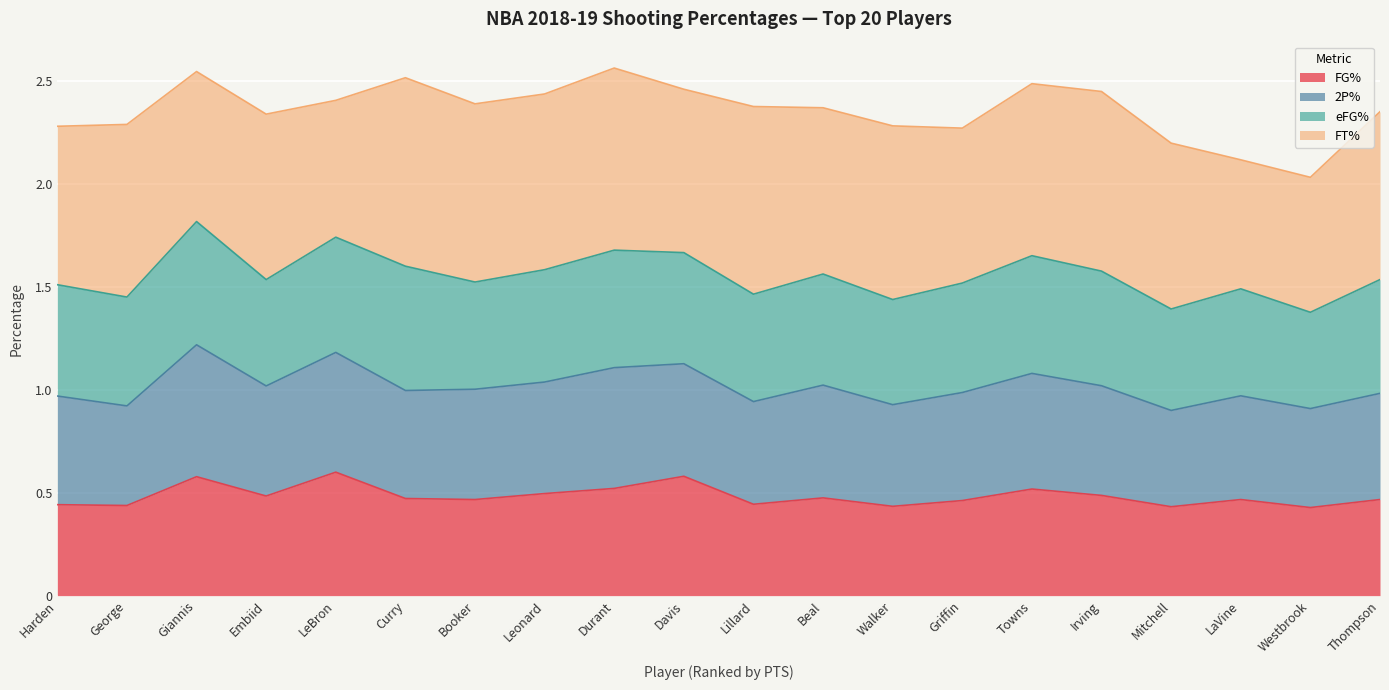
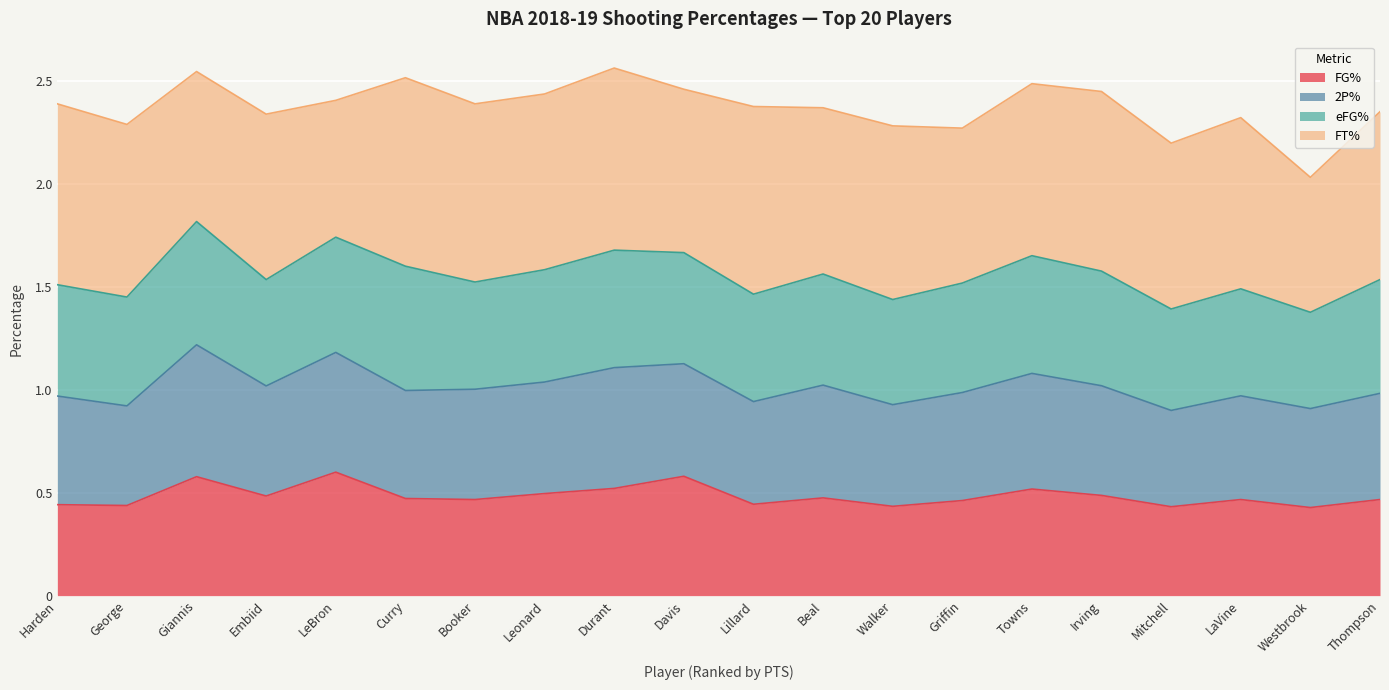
  {
    "FG%": {
      "Harden": 0.44,
      "George": 0.44,
      "Giannis": 0.58,
      "Embiid": 0.48,
      "LeBron": 0.60,
      "Curry": 0.47,
      "Booker": 0.47,
      "Leonard": 0.50,
      "Durant": 0.52,
      "Davis": 0.58,
      "Lillard": 0.44,
      "Beal": 0.48,
      "Walker": 0.43,
      "Griffin": 0.46,
      "Towns": 0.52,
      "Irving": 0.49,
      "Mitchell": 0.43,
      "LaVine": 0.47,
      "Westbrook": 0.43,
      "Thompson": 0.47
    },
    "FT%": {
-     "Harden": 0.77,
+     "Harden": 0.88,
      "George": 0.84,
      "Giannis": 0.73,
      "Embiid": 0.80,
      "LeBron": 0.67,
      "Curry": 0.92,
      "Booker": 0.87,
      "Leonard": 0.85,
      "Durant": 0.89,
      "Davis": 0.79,
      "Lillard": 0.91,
      "Beal": 0.81,
      "Walker": 0.84,
      "Griffin": 0.75,
      "Towns": 0.84,
      "Irving": 0.87,
      "Mitchell": 0.81,
-     "LaVine": 0.63,
+     "LaVine": 0.83,
      "Westbrook": 0.66,
      "Thompson": 0.82
    }
  }
